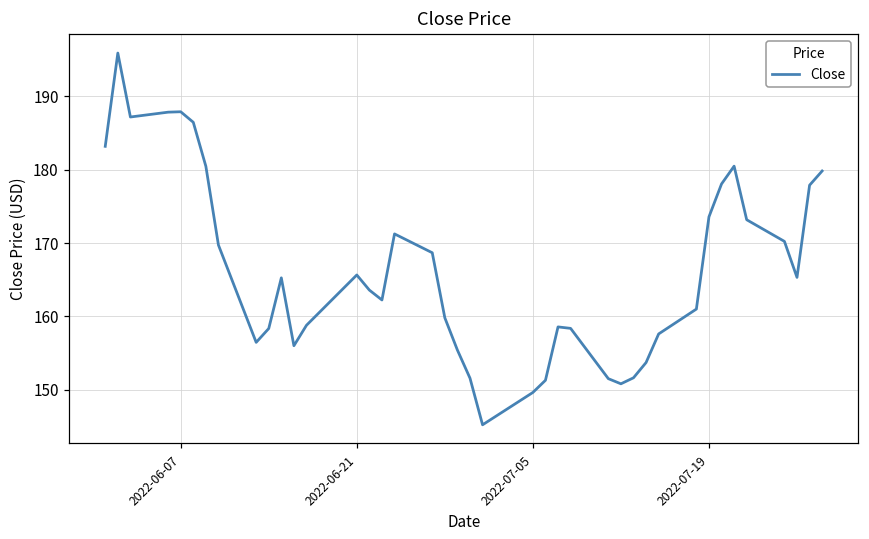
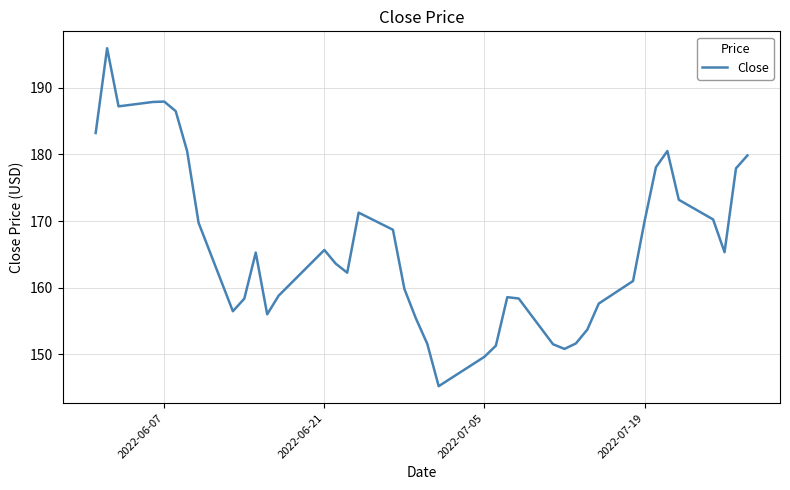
  {
    "2022-06-07": 188,
    "2022-06-21": 166,
    "2022-07-05": 150,
-   "2022-07-19": 174
+   "2022-07-19": 170
  }
